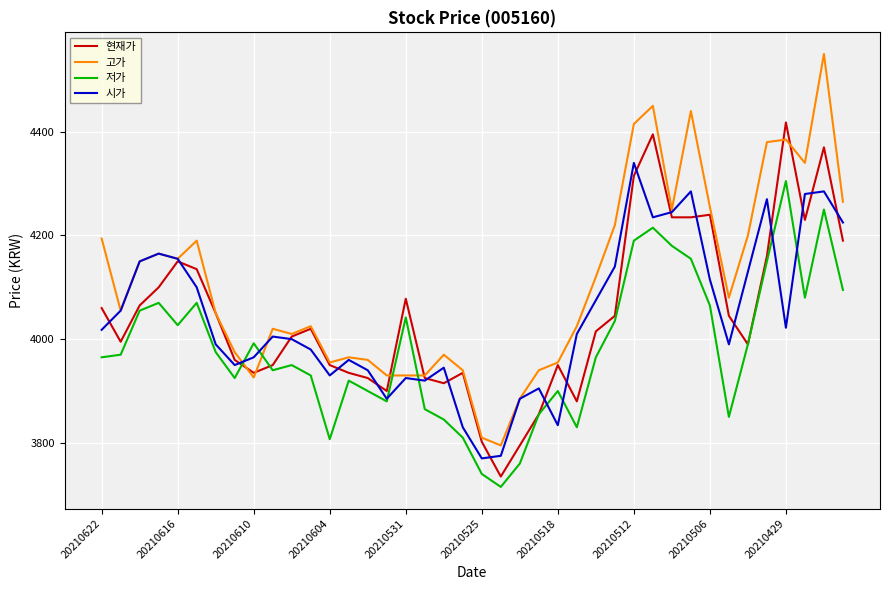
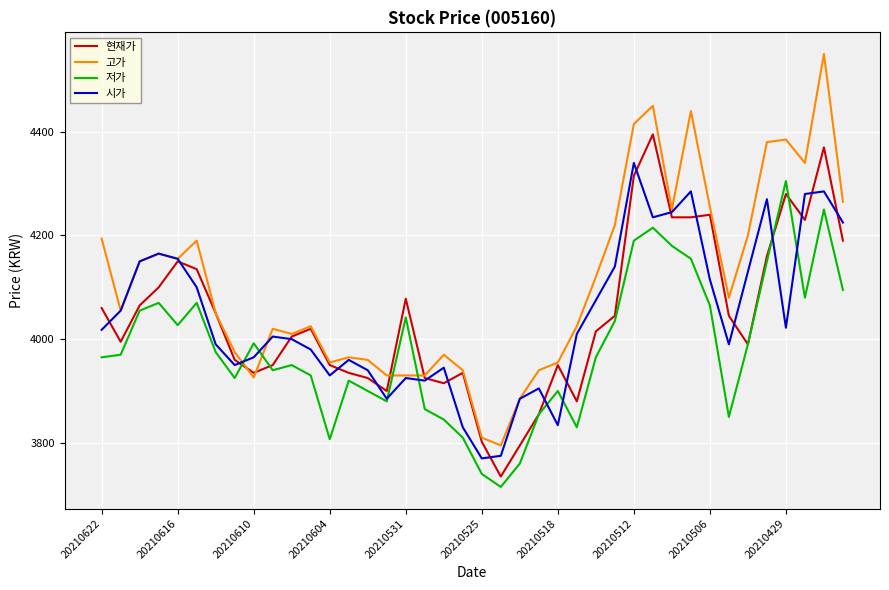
  {
    "현재가": {
      "20210622": 4060,
      "20210616": 4150,
      "20210610": 3940,
      "20210604": 3950,
      "20210531": 4080,
      "20210525": 3800,
      "20210518": 3950,
      "20210512": 4320,
      "20210506": 4240,
-     "20210429": 4420
+     "20210429": 4280
    },
    "고가": {
      "20210622": 4190,
      "20210610": 3930,
      "20210604": 3960,
      "20210531": 3930,
      "20210525": 3810,
      "20210518": 3960,
      "20210512": 4420,
      "20210506": 4260,
      "20210429": 4390
    },
    "저가": {
      "20210622": 3970,
      "20210616": 4030,
      "20210610": 3990,
      "20210604": 3810,
      "20210531": 4040,
      "20210525": 3740,
      "20210518": 3900,
      "20210512": 4190,
      "20210506": 4070,
      "20210429": 4310
    },
    "시가": {
      "20210622": 4020,
      "20210610": 3970,
      "20210604": 3930,
      "20210531": 3930,
      "20210525": 3770,
      "20210518": 3830,
      "20210512": 4340,
      "20210506": 4120,
      "20210429": 4020
    }
  }
